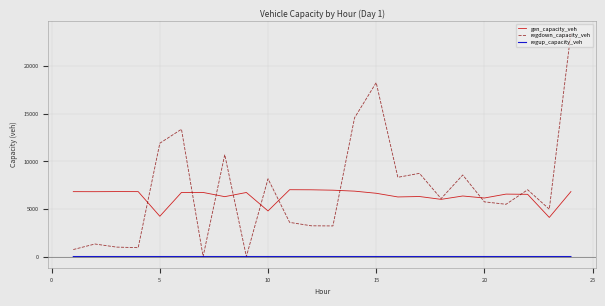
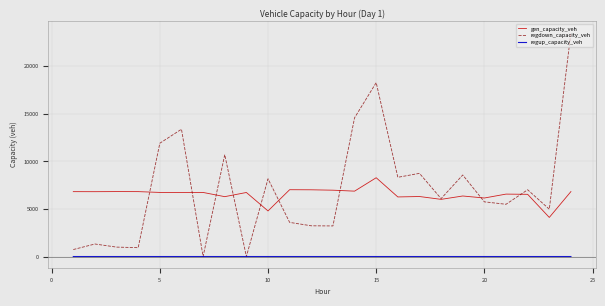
  {
    "gen_capacity_veh": {
-     "5": 4000,
+     "5": 7000,
      "10": 5000,
-     "15": 7000,
+     "15": 8000,
      "20": 6000
    },
    "regdown_capacity_veh": {
      "5": 12000,
      "10": 8000,
      "15": 18000,
      "20": 6000
    },
    "regup_capacity_veh": {
      "5": 0,
      "10": 0,
      "15": 0,
      "20": 0
    }
  }
